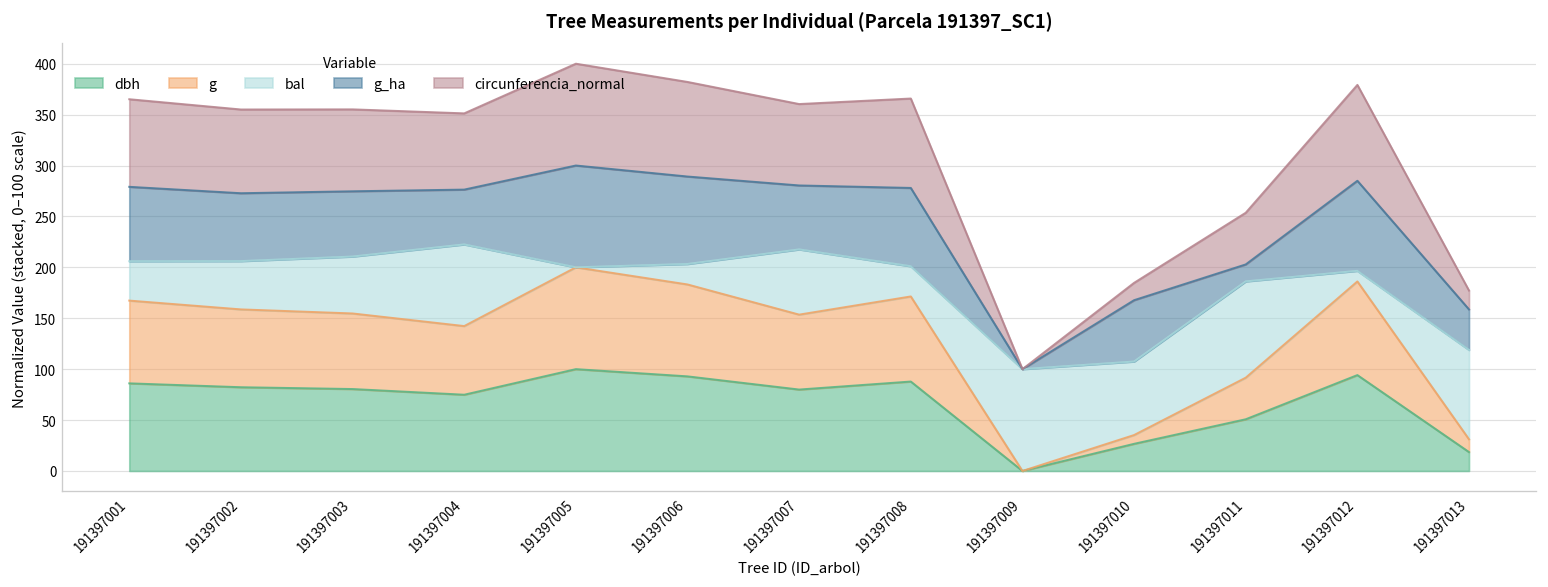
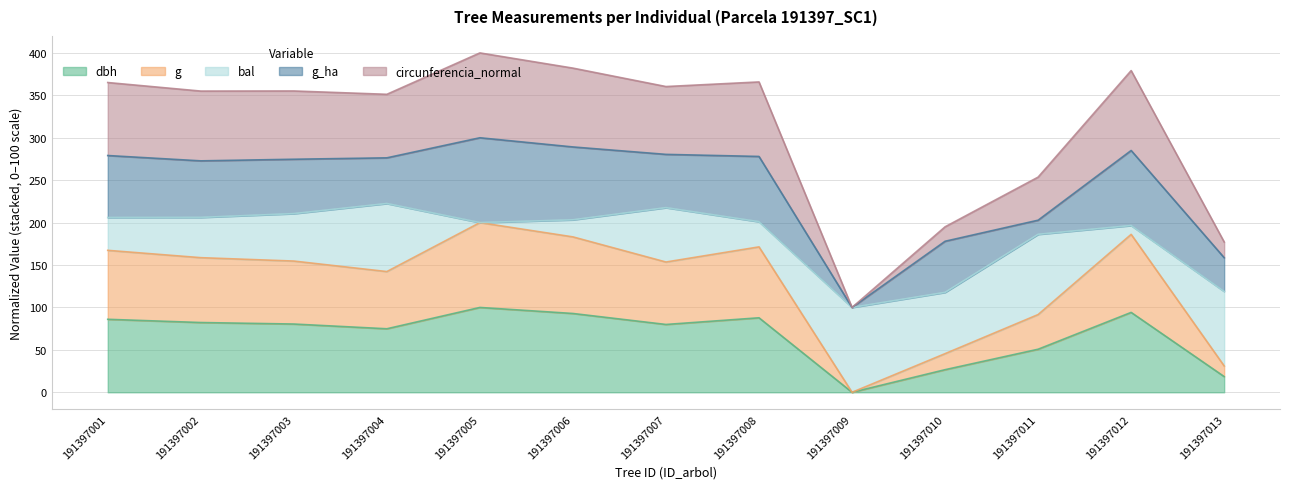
  {
    "g": {
      "191397001": 80,
      "191397002": 80,
      "191397003": 70,
      "191397004": 70,
      "191397006": 90,
      "191397007": 70,
      "191397008": 80,
-     "191397010": 10,
+     "191397010": 20,
      "191397011": 40,
      "191397012": 90,
      "191397013": 10
    },
    "bal": {
      "191397001": 40,
      "191397002": 50,
      "191397003": 60,
      "191397004": 80,
      "191397006": 20,
      "191397007": 60,
      "191397008": 30,
      "191397010": 70,
      "191397011": 90,
      "191397012": 10,
      "191397013": 90
    },
    "circunferencia_normal": {
      "191397001": 90,
      "191397002": 80,
      "191397003": 80,
      "191397004": 70,
      "191397005": 100,
      "191397006": 90,
      "191397007": 80,
      "191397008": 90,
      "191397010": 20,
      "191397011": 50,
      "191397012": 90,
      "191397013": 20
    }
  }
